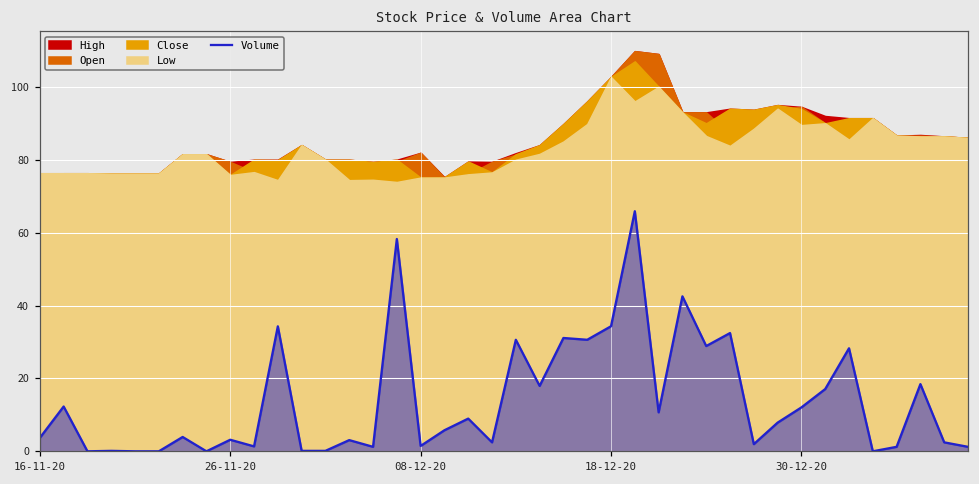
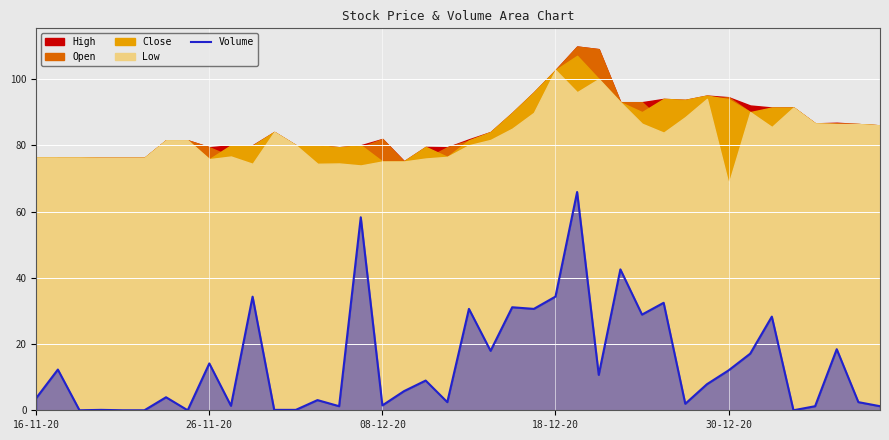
  {
    "Volume": {
      "16-11-20": 4,
-     "26-11-20": 3,
+     "26-11-20": 14,
      "08-12-20": 1,
      "18-12-20": 34,
      "30-12-20": 12
    },
    "Low": {
-     "30-12-20": 90
+     "30-12-20": 68
    }
  }
